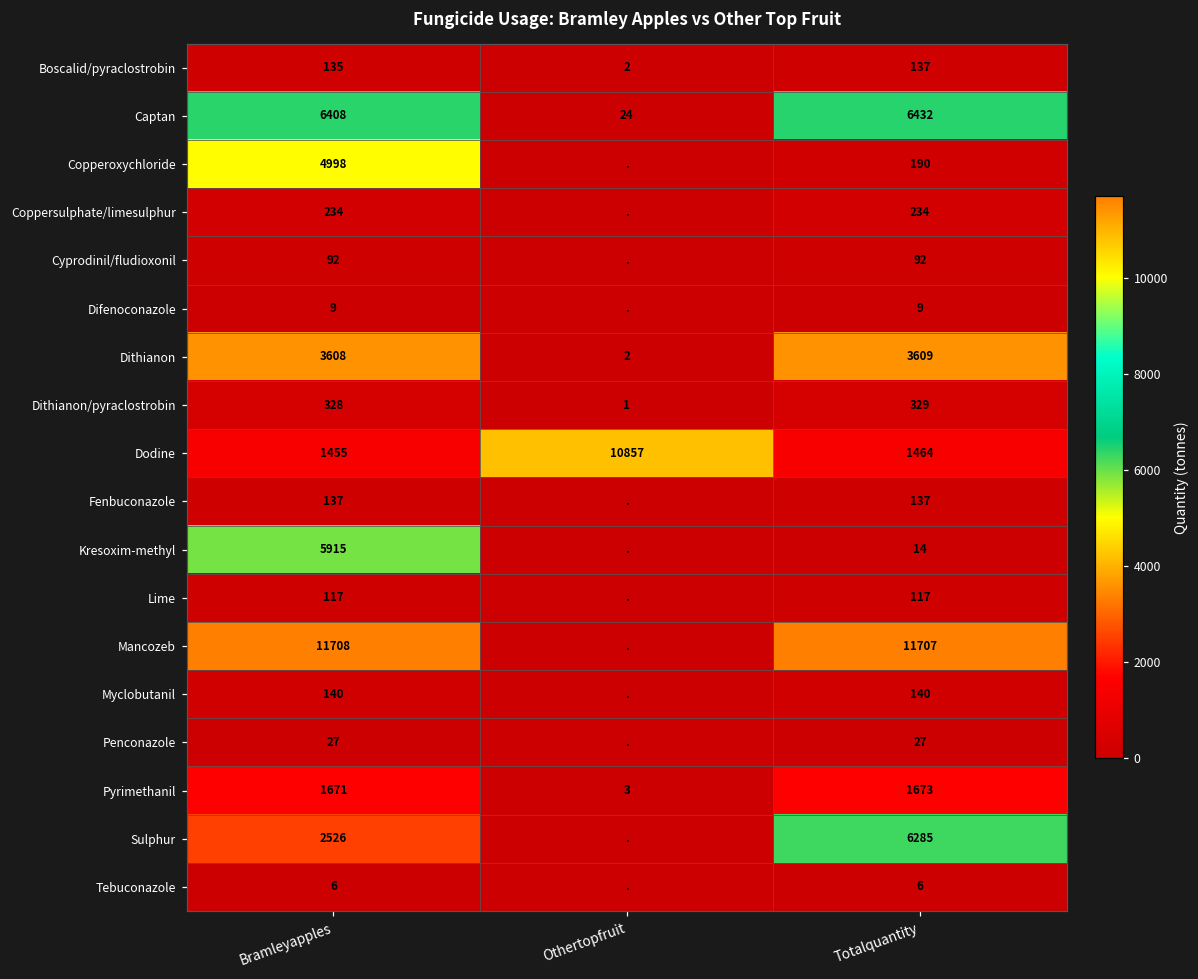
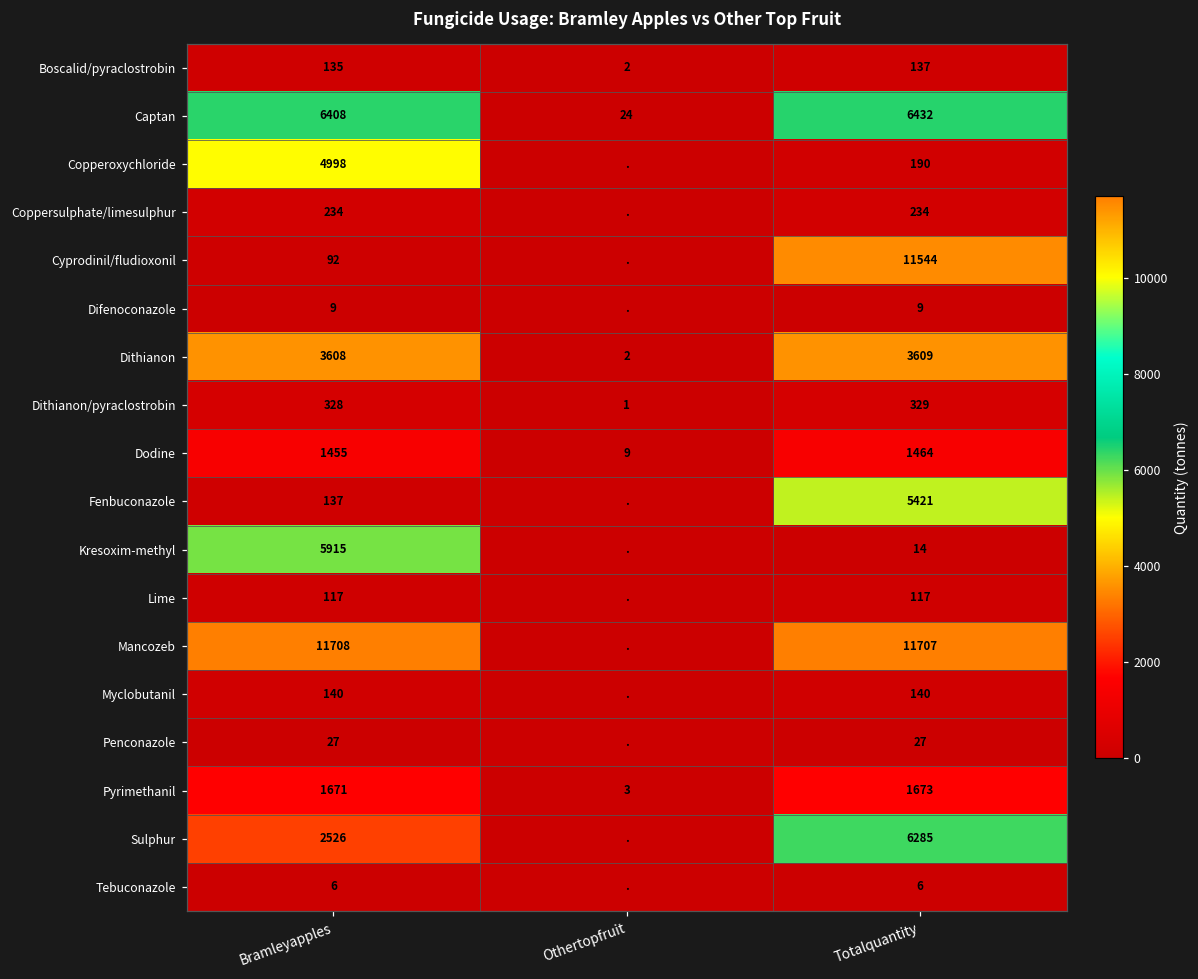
  {
    "Boscalid/pyraclostrobin": {
      "Bramleyapples": 135,
      "Othertopfruit": 2,
      "Totalquantity": 137
    },
    "Captan": {
      "Bramleyapples": 6408,
      "Othertopfruit": 24,
      "Totalquantity": 6432
    },
    "Copperoxychloride": {
      "Bramleyapples": 4998,
      "Totalquantity": 190
    },
    "Coppersulphate/limesulphur": {
      "Bramleyapples": 234,
      "Totalquantity": 234
    },
    "Cyprodinil/fludioxonil": {
      "Bramleyapples": 92,
-     "Totalquantity": 92
+     "Totalquantity": 11544
    },
    "Difenoconazole": {
      "Bramleyapples": 9,
      "Totalquantity": 9
    },
    "Dithianon": {
      "Bramleyapples": 3608,
      "Othertopfruit": 2,
      "Totalquantity": 3609
    },
    "Dithianon/pyraclostrobin": {
      "Bramleyapples": 328,
      "Othertopfruit": 1,
      "Totalquantity": 329
    },
    "Dodine": {
      "Bramleyapples": 1455,
-     "Othertopfruit": 10857,
+     "Othertopfruit": 9,
      "Totalquantity": 1464
    },
    "Fenbuconazole": {
      "Bramleyapples": 137,
-     "Totalquantity": 137
+     "Totalquantity": 5421
    },
    "Kresoxim-methyl": {
      "Bramleyapples": 5915,
      "Totalquantity": 14
    },
    "Lime": {
      "Bramleyapples": 117,
      "Totalquantity": 117
    },
    "Mancozeb": {
      "Bramleyapples": 11708,
      "Totalquantity": 11707
    },
    "Myclobutanil": {
      "Bramleyapples": 140,
      "Totalquantity": 140
    },
    "Penconazole": {
      "Bramleyapples": 27,
      "Totalquantity": 27
    },
    "Pyrimethanil": {
      "Bramleyapples": 1671,
      "Othertopfruit": 3,
      "Totalquantity": 1673
    },
    "Sulphur": {
      "Bramleyapples": 2526,
      "Totalquantity": 6285
    },
    "Tebuconazole": {
      "Bramleyapples": 6,
      "Totalquantity": 6
    }
  }
